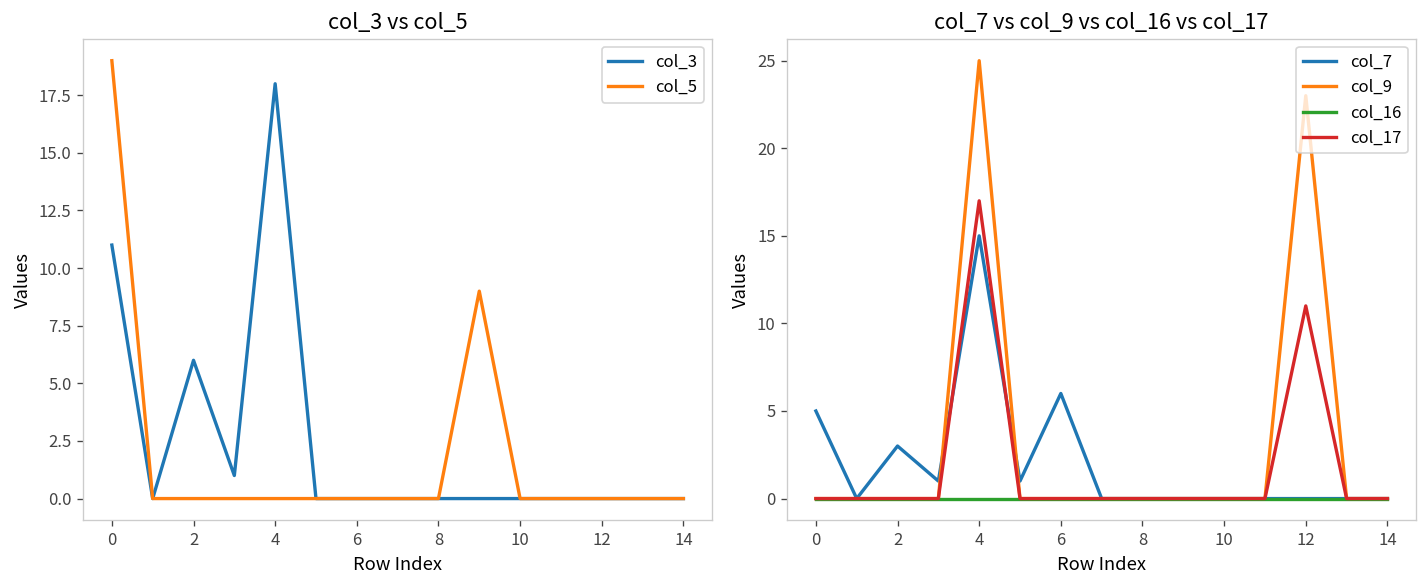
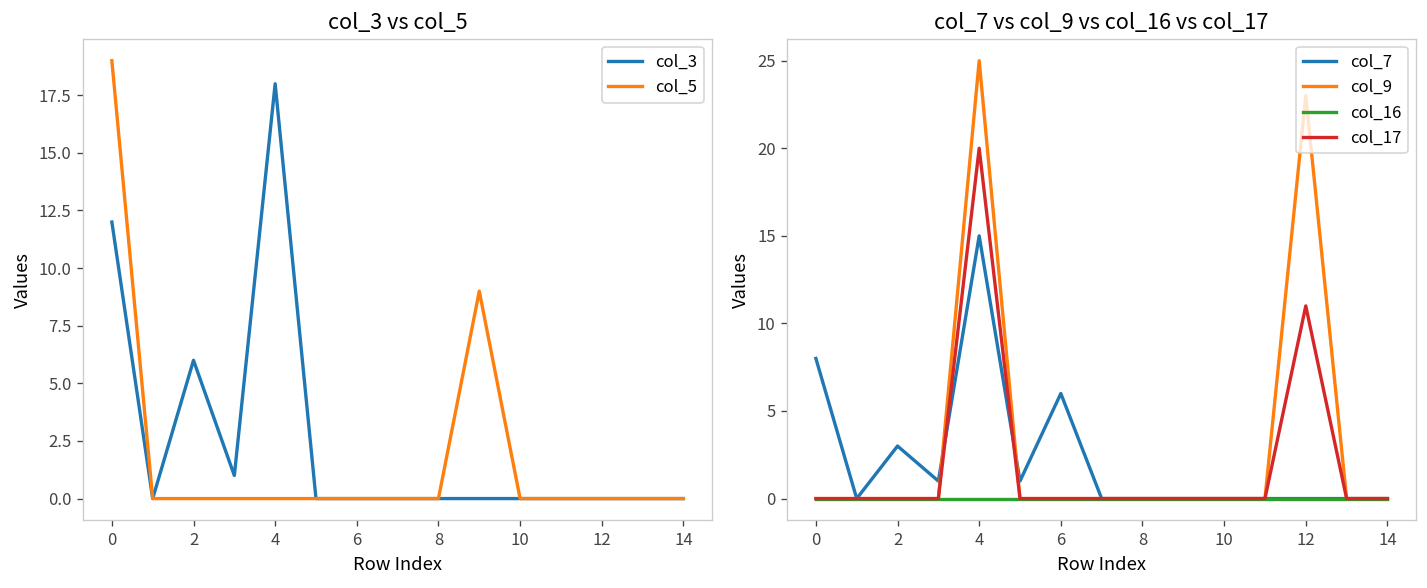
  {
    "col_3 vs col_5": {
      "col_3": {
-       "0": 11,
+       "0": 12,
        "2": 6,
        "4": 18
      },
      "col_5": {
        "0": 19,
        "2": 0,
        "4": 0
      }
    },
    "col_7 vs col_9 vs col_16 vs col_17": {
      "col_7": {
-       "0": 5,
+       "0": 8,
        "2": 3,
        "4": 15,
        "6": 6
      },
      "col_9": {
        "4": 25
      },
      "col_16": {
        "4": 0
      },
      "col_17": {
-       "4": 17,
+       "4": 20,
        "12": 11
      }
    }
  }
